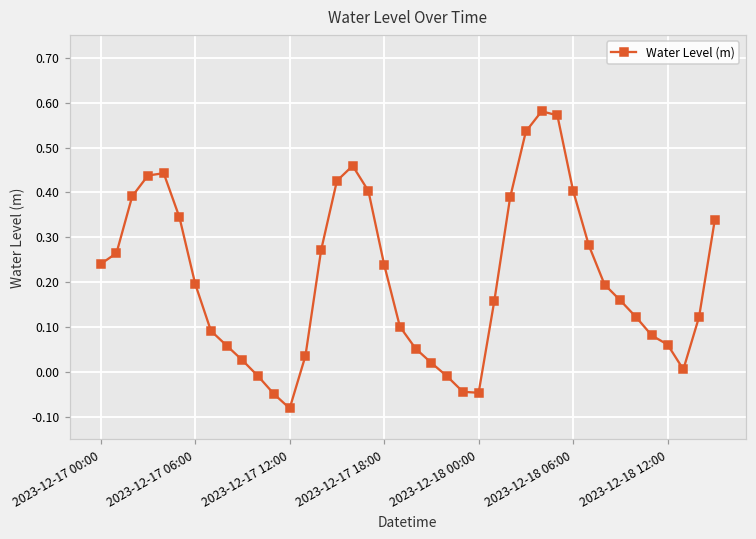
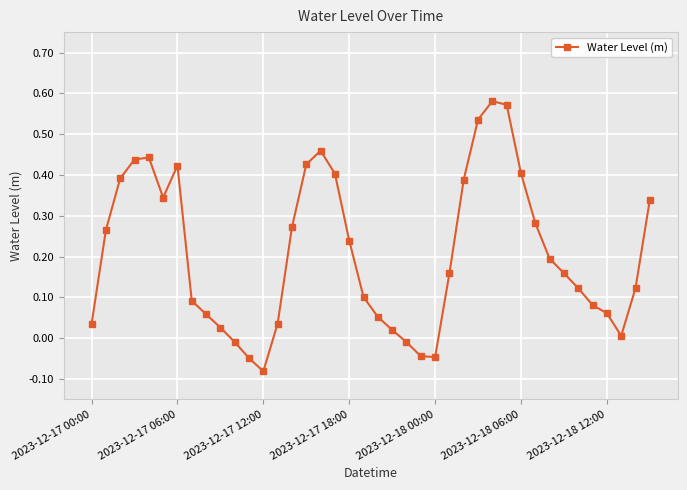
  {
-   "2023-12-17 00:00": 0.24,
-   "2023-12-17 06:00": 0.20,
+   "2023-12-17 00:00": 0.03,
+   "2023-12-17 06:00": 0.42,
    "2023-12-17 12:00": -0.08,
    "2023-12-17 18:00": 0.24,
    "2023-12-18 00:00": -0.05,
    "2023-12-18 06:00": 0.40,
    "2023-12-18 12:00": 0.06
  }
